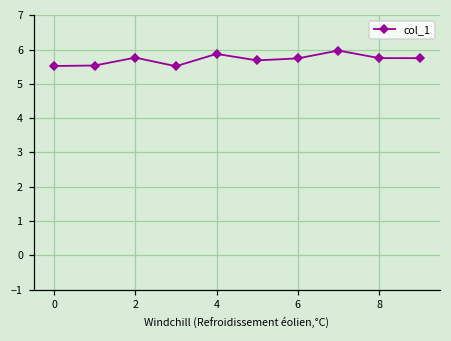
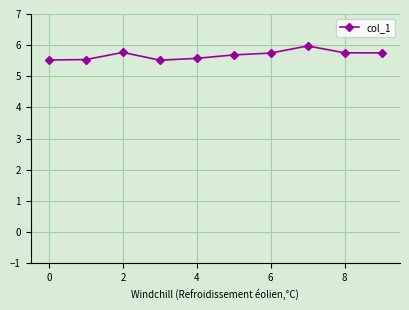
  {
    "0": 5.5,
    "2": 5.8,
-   "4": 5.9,
+   "4": 5.6,
    "6": 5.7,
    "8": 5.8
  }
